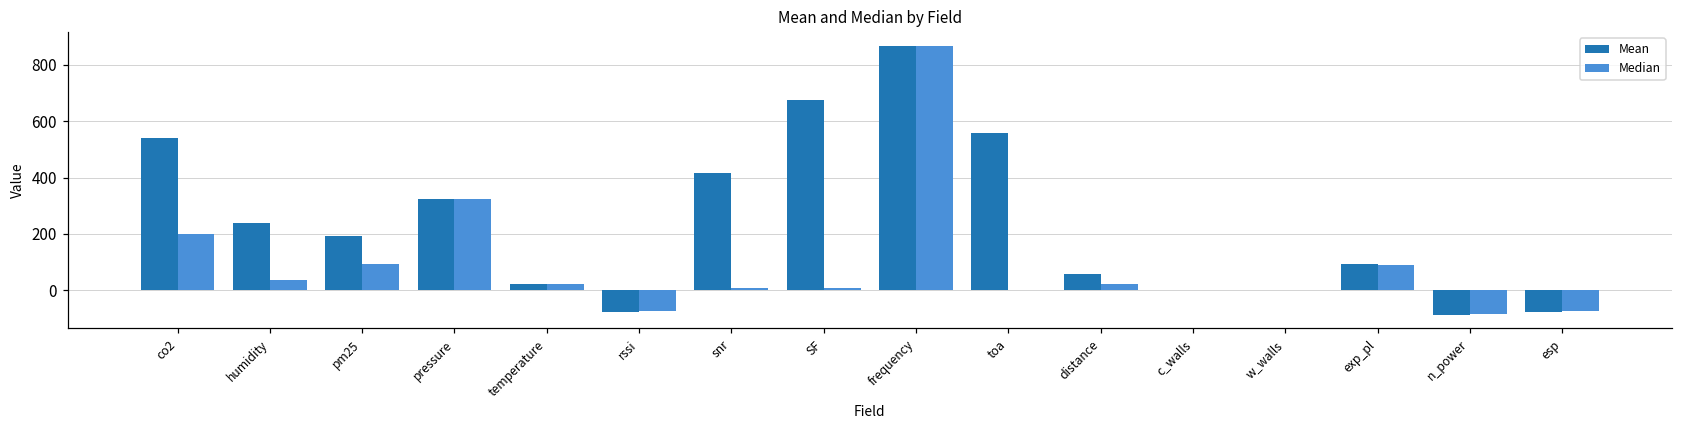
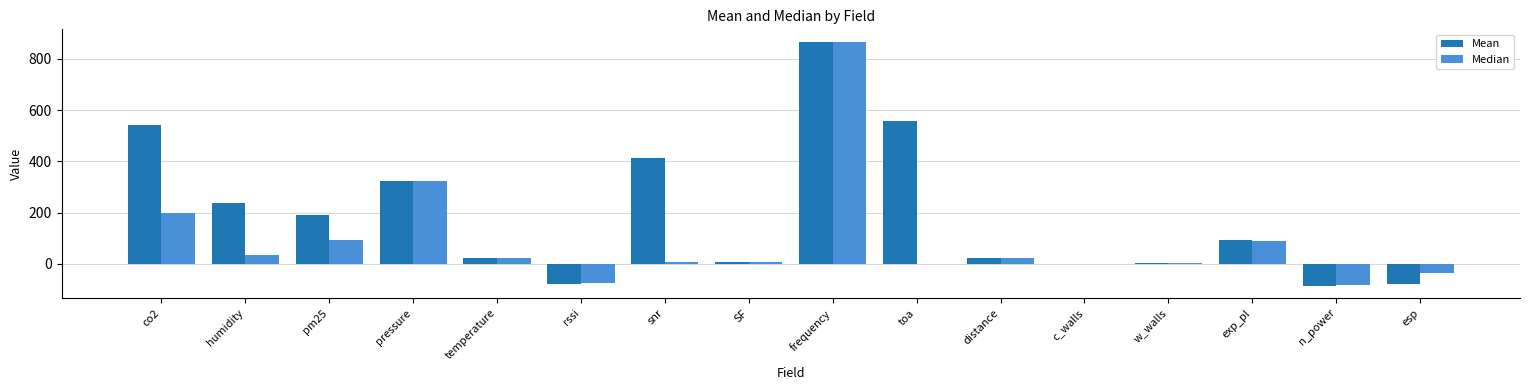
  {
    "Mean": {
      "co2": 540,
      "humidity": 240,
      "pm25": 190,
      "pressure": 320,
      "temperature": 20,
      "rssi": -80,
      "snr": 420,
-     "SF": 670,
+     "SF": 10,
      "frequency": 870,
      "toa": 560,
-     "distance": 60,
+     "distance": 20,
      "exp_pl": 90,
      "n_power": -90,
      "esp": -80
    },
    "Median": {
      "co2": 200,
      "humidity": 40,
      "pm25": 90,
      "pressure": 320,
      "temperature": 20,
      "rssi": -70,
      "frequency": 870,
      "distance": 20,
      "exp_pl": 90,
      "n_power": -80,
-     "esp": -70
+     "esp": -40
    }
  }
